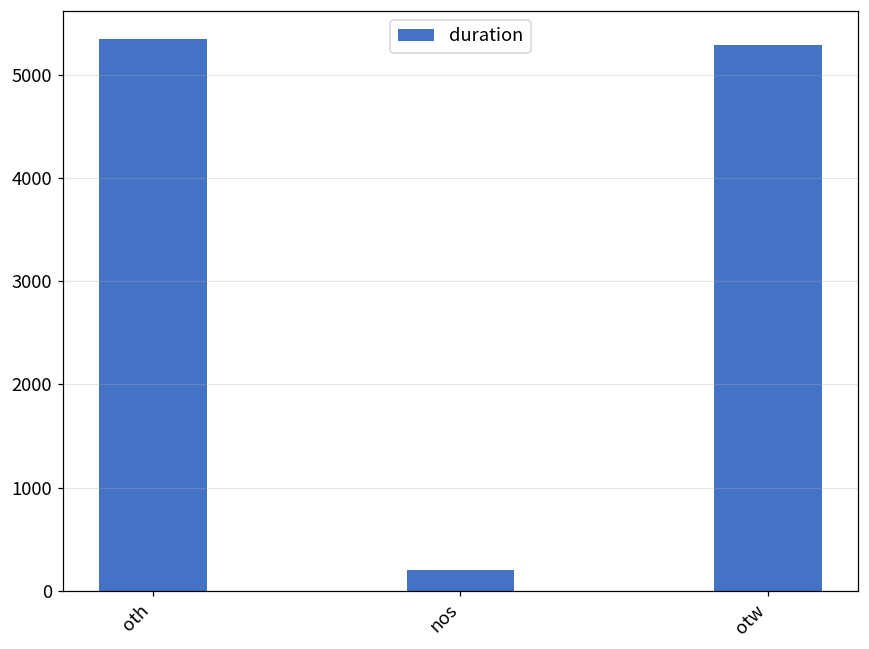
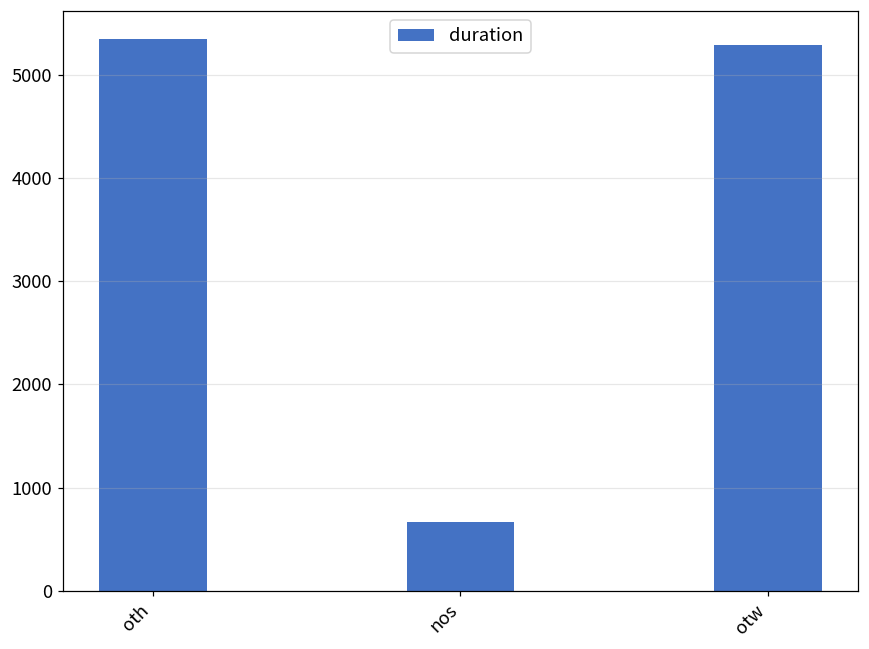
  {
    "oth": 5300,
-   "nos": 200,
+   "nos": 700,
    "otw": 5300
  }
